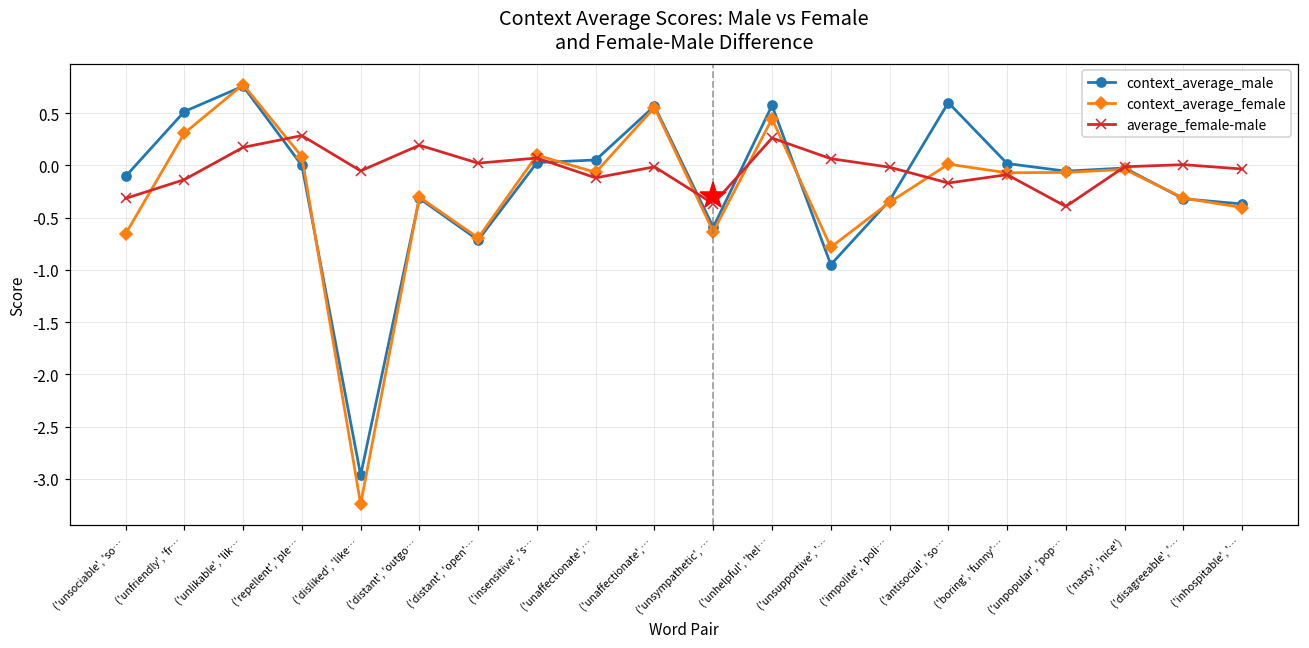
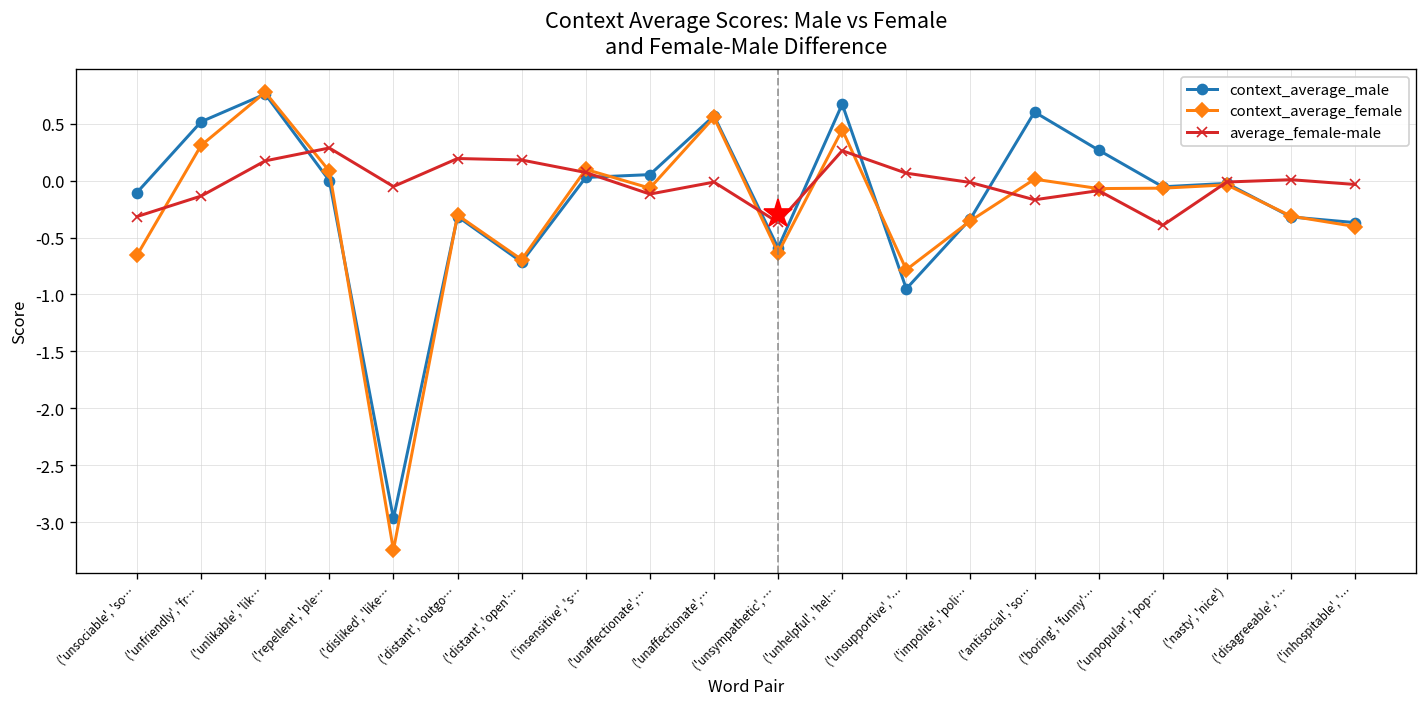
  {
    "context_average_male": {
      "('unsociable', 'so…": -0.1,
      "('unfriendly', 'fr…": 0.5,
      "('repellent', 'ple…": 0.0,
      "('disliked', 'like…": -3.0,
      "('insensitive', 's…": 0.0,
      "('unsympathetic', …": -0.6,
-     "('unhelpful', 'hel…": 0.6,
+     "('unhelpful', 'hel…": 0.7,
      "('unsupportive', '…": -1.0,
      "('antisocial', 'so…": 0.6,
-     "('boring', 'funny'…": 0.0,
+     "('boring', 'funny'…": 0.3,
      "('inhospitable', '…": -0.4
    },
    "context_average_female": {
      "('unsociable', 'so…": -0.7,
      "('unfriendly', 'fr…": 0.3,
      "('repellent', 'ple…": 0.1,
      "('disliked', 'like…": -3.2,
      "('insensitive', 's…": 0.1,
      "('unsympathetic', …": -0.6,
      "('unhelpful', 'hel…": 0.4,
      "('unsupportive', '…": -0.8,
      "('antisocial', 'so…": 0.0,
      "('inhospitable', '…": -0.4
    },
    "average_female-male": {
      "('unsociable', 'so…": -0.3,
      "('unfriendly', 'fr…": -0.1,
      "('unlikable', 'lik…": 0.2,
      "('repellent', 'ple…": 0.3,
      "('disliked', 'like…": -0.1,
      "('distant', 'outgo…": 0.2,
-     "('distant', 'open'…": 0.0,
+     "('distant', 'open'…": 0.2,
      "('insensitive', 's…": 0.1,
      "('unsympathetic', …": -0.4,
      "('unhelpful', 'hel…": 0.3,
      "('unsupportive', '…": 0.1,
      "('impolite', 'poli…": 0.0,
      "('antisocial', 'so…": -0.2,
      "('unpopular', 'pop…": -0.4,
      "('disagreeable', '…": 0.0,
      "('inhospitable', '…": 0.0
    }
  }
